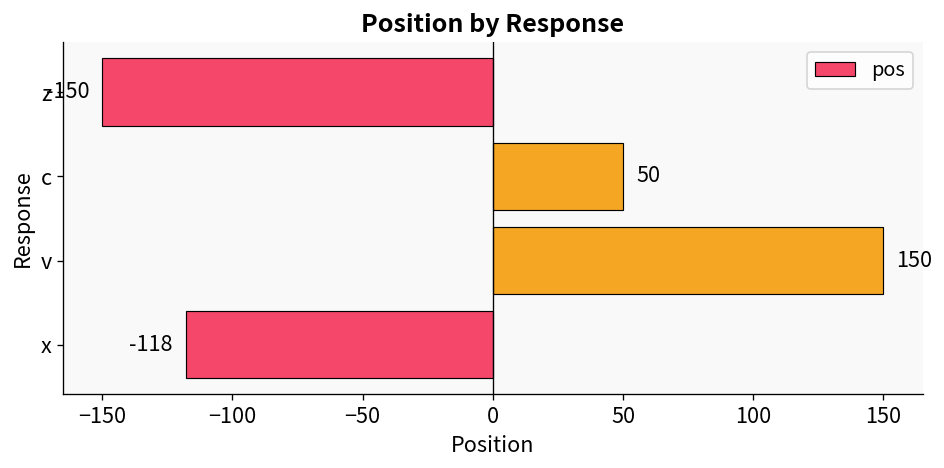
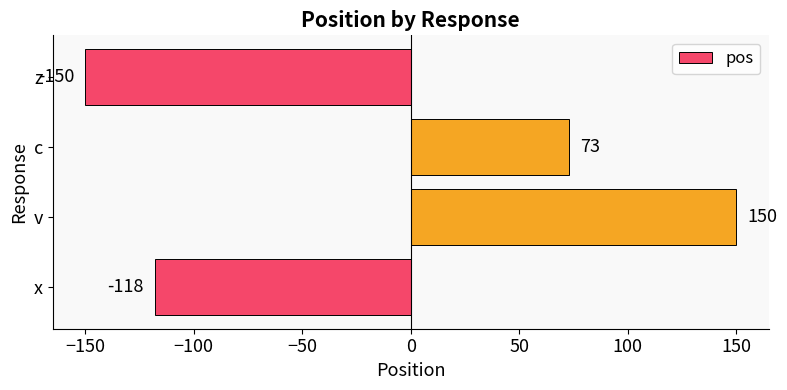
  {
    "z": -150,
-   "c": 50,
+   "c": 73,
    "v": 150,
    "x": -118
  }
